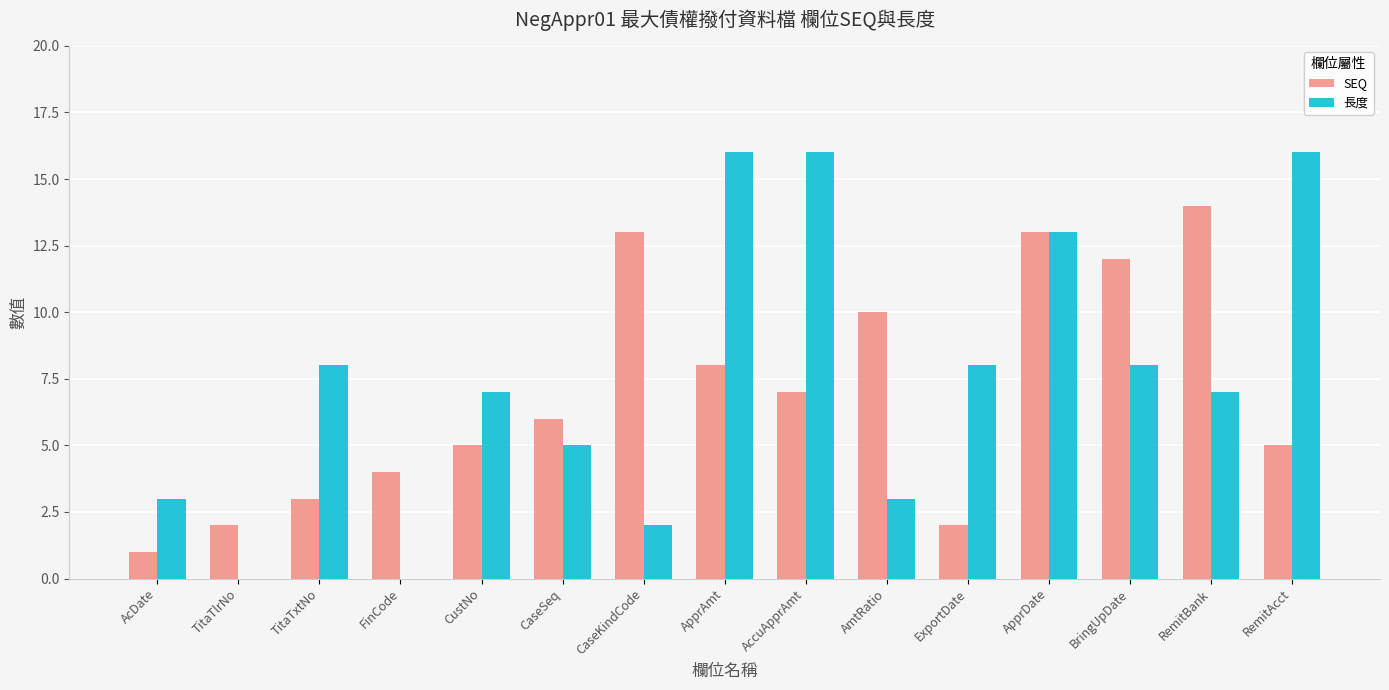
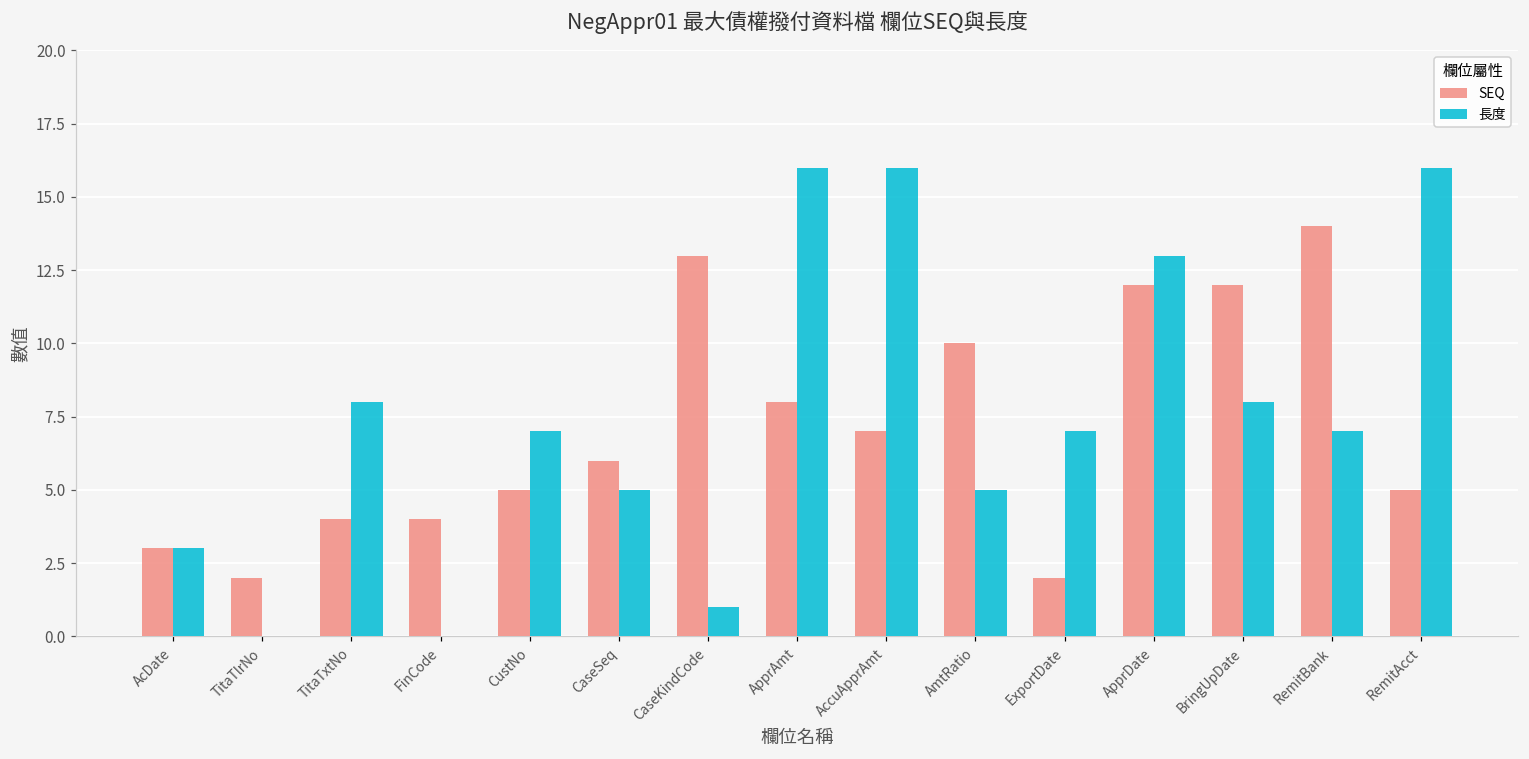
  {
    "SEQ": {
-     "AcDate": 1,
+     "AcDate": 3,
      "TitaTlrNo": 2,
-     "TitaTxtNo": 3,
+     "TitaTxtNo": 4,
      "FinCode": 4,
      "CustNo": 5,
      "CaseSeq": 6,
      "CaseKindCode": 13,
      "ApprAmt": 8,
      "AccuApprAmt": 7,
      "AmtRatio": 10,
      "ExportDate": 2,
-     "ApprDate": 13,
+     "ApprDate": 12,
      "BringUpDate": 12,
      "RemitBank": 14,
      "RemitAcct": 5
    },
    "長度": {
      "AcDate": 3,
      "TitaTlrNo": 0,
      "TitaTxtNo": 8,
      "FinCode": 0,
      "CustNo": 7,
      "CaseSeq": 5,
-     "CaseKindCode": 2,
+     "CaseKindCode": 1,
      "ApprAmt": 16,
      "AccuApprAmt": 16,
-     "AmtRatio": 3,
-     "ExportDate": 8,
+     "AmtRatio": 5,
+     "ExportDate": 7,
      "ApprDate": 13,
      "BringUpDate": 8,
      "RemitBank": 7,
      "RemitAcct": 16
    }
  }
